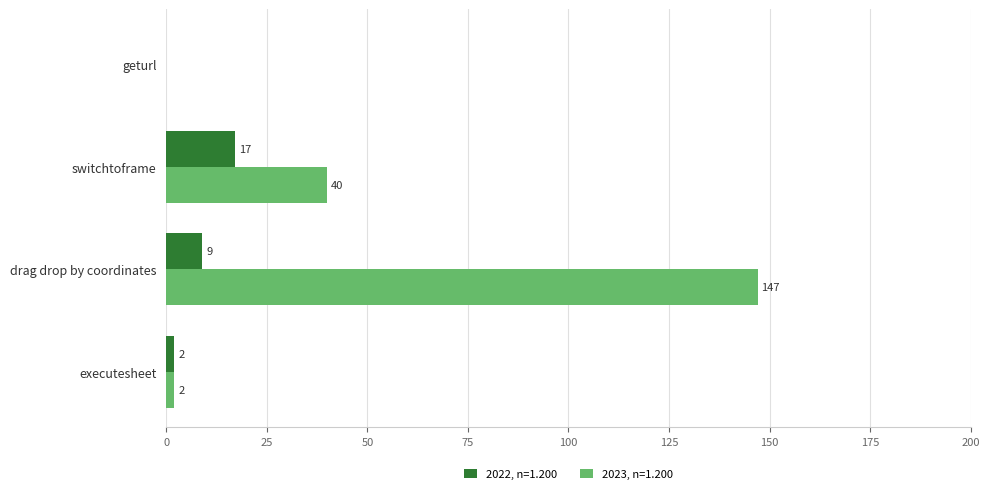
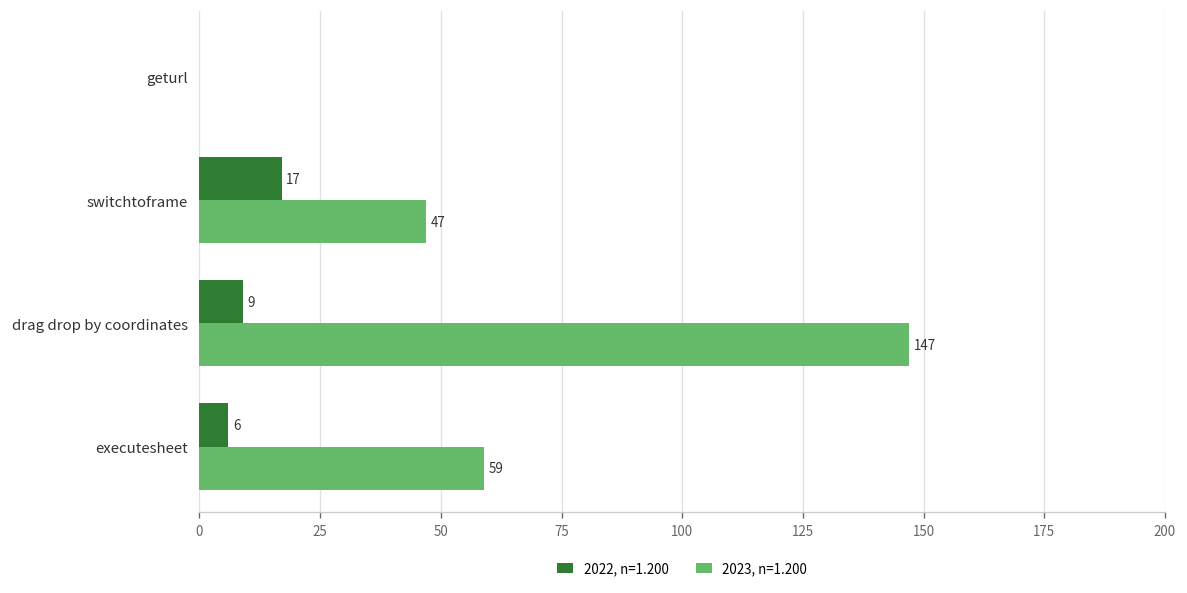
  {
    "2022, n=1.200": {
      "switchtoframe": 17,
      "drag drop by coordinates": 9,
-     "executesheet": 2
+     "executesheet": 6
    },
    "2023, n=1.200": {
-     "switchtoframe": 40,
+     "switchtoframe": 47,
      "drag drop by coordinates": 147,
-     "executesheet": 2
+     "executesheet": 59
    }
  }
